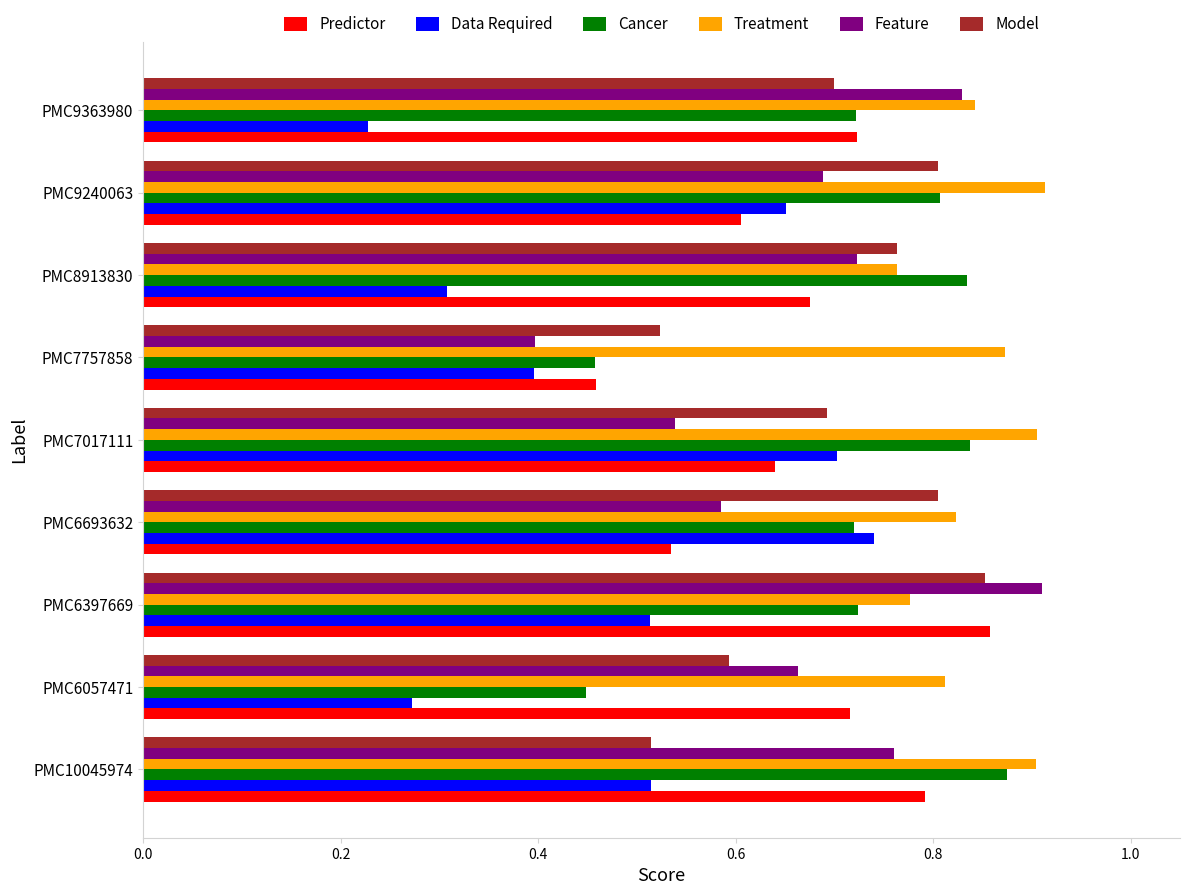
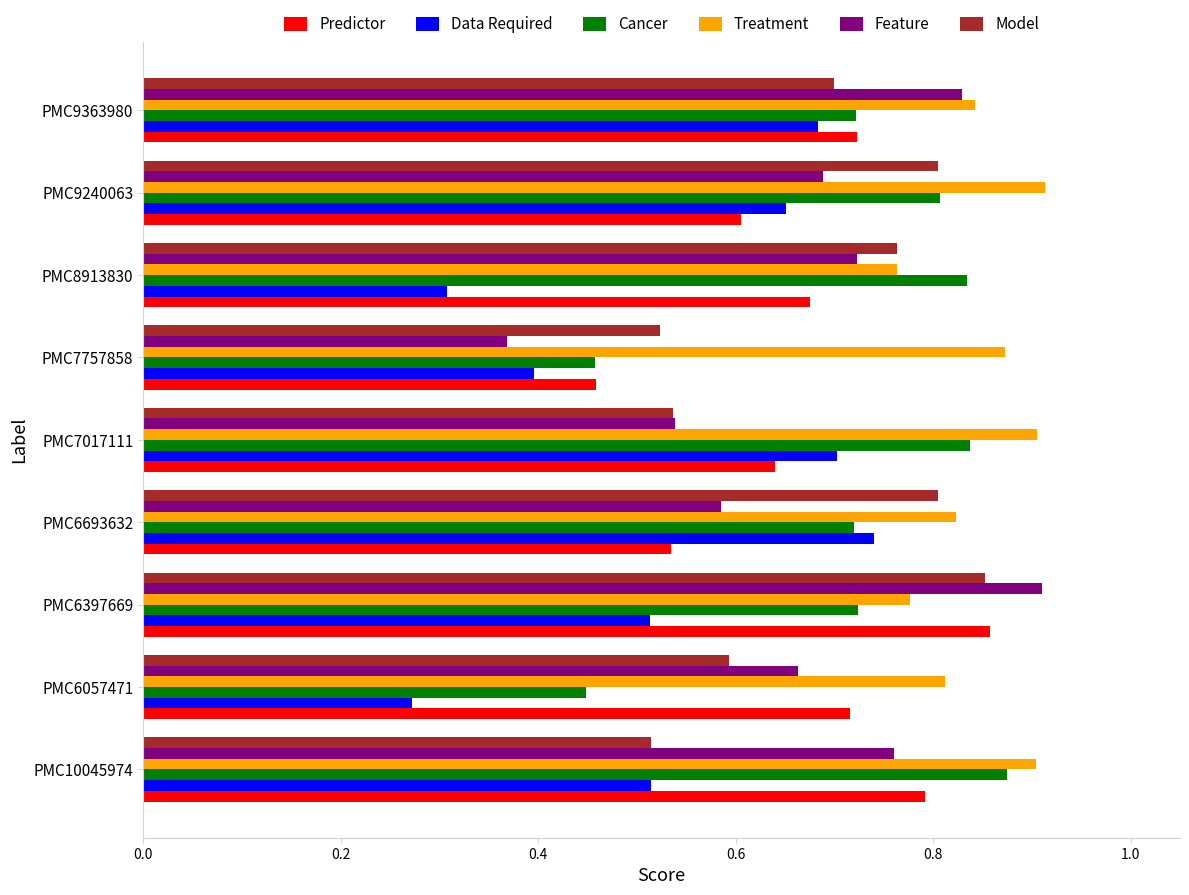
  {
    "Predictor": {
      "PMC9363980": 0.72,
      "PMC9240063": 0.61,
      "PMC8913830": 0.68,
      "PMC7757858": 0.46,
      "PMC7017111": 0.64,
      "PMC6693632": 0.53,
      "PMC6397669": 0.86,
      "PMC6057471": 0.72,
      "PMC10045974": 0.79
    },
    "Data Required": {
-     "PMC9363980": 0.23,
+     "PMC9363980": 0.68,
      "PMC9240063": 0.65,
      "PMC8913830": 0.31,
      "PMC7757858": 0.40,
      "PMC7017111": 0.70,
      "PMC6693632": 0.74,
      "PMC6397669": 0.51,
      "PMC6057471": 0.27,
      "PMC10045974": 0.51
    },
    "Cancer": {
      "PMC9363980": 0.72,
      "PMC9240063": 0.81,
      "PMC8913830": 0.83,
      "PMC7757858": 0.46,
      "PMC7017111": 0.84,
      "PMC6693632": 0.72,
      "PMC6397669": 0.72,
      "PMC6057471": 0.45,
      "PMC10045974": 0.88
    },
    "Treatment": {
      "PMC9363980": 0.84,
      "PMC9240063": 0.91,
      "PMC8913830": 0.76,
      "PMC7757858": 0.87,
      "PMC7017111": 0.91,
      "PMC6693632": 0.82,
      "PMC6397669": 0.78,
      "PMC6057471": 0.81,
      "PMC10045974": 0.90
    },
    "Feature": {
      "PMC9363980": 0.83,
      "PMC9240063": 0.69,
      "PMC8913830": 0.72,
-     "PMC7757858": 0.40,
+     "PMC7757858": 0.37,
      "PMC7017111": 0.54,
      "PMC6693632": 0.59,
      "PMC6397669": 0.91,
      "PMC6057471": 0.66,
      "PMC10045974": 0.76
    },
    "Model": {
      "PMC9363980": 0.70,
      "PMC9240063": 0.81,
      "PMC8913830": 0.76,
      "PMC7757858": 0.52,
-     "PMC7017111": 0.69,
+     "PMC7017111": 0.54,
      "PMC6693632": 0.81,
      "PMC6397669": 0.85,
      "PMC6057471": 0.59,
      "PMC10045974": 0.51
    }
  }
